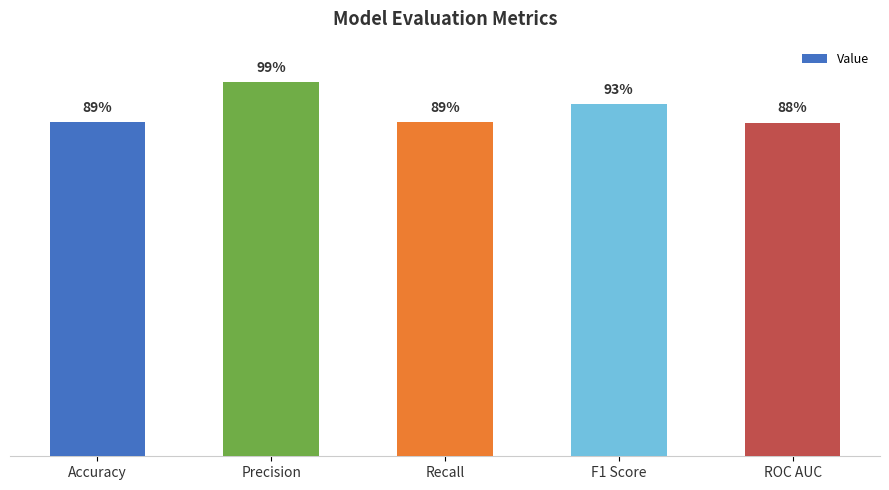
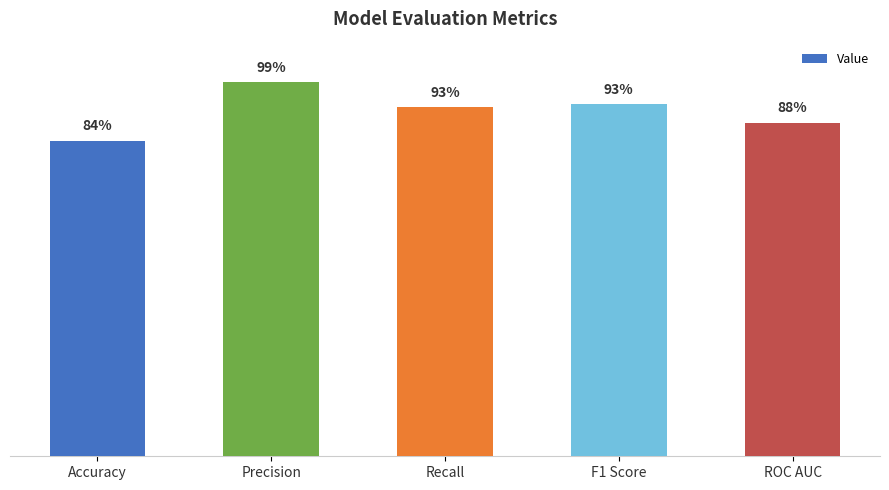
  {
-   "Accuracy": "89%",
+   "Accuracy": "84%",
    "Precision": "99%",
-   "Recall": "89%",
+   "Recall": "93%",
    "F1 Score": "93%",
    "ROC AUC": "88%"
  }
